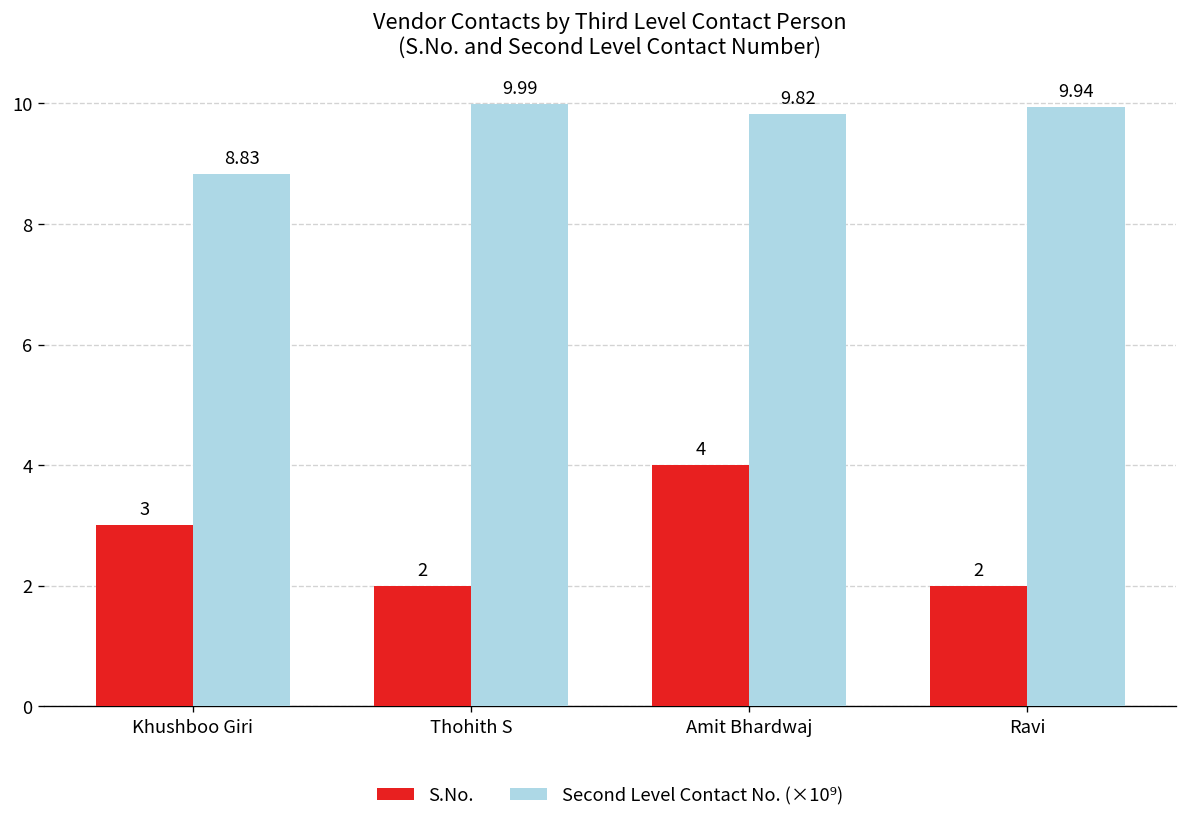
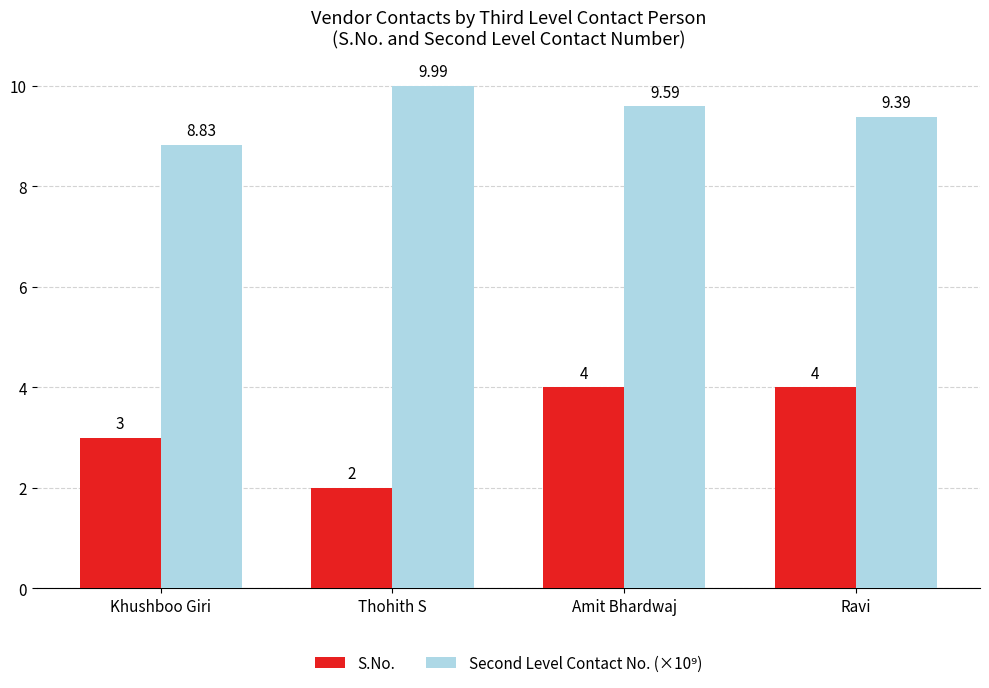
  {
    "S.No.": {
      "Khushboo Giri": 3,
      "Thohith S": 2,
      "Amit Bhardwaj": 4,
-     "Ravi": 2
+     "Ravi": 4
    },
    "Second Level Contact No. (×10⁹)": {
      "Khushboo Giri": 8.83,
      "Thohith S": 9.99,
-     "Amit Bhardwaj": 9.82,
-     "Ravi": 9.94
+     "Amit Bhardwaj": 9.59,
+     "Ravi": 9.39
    }
  }
